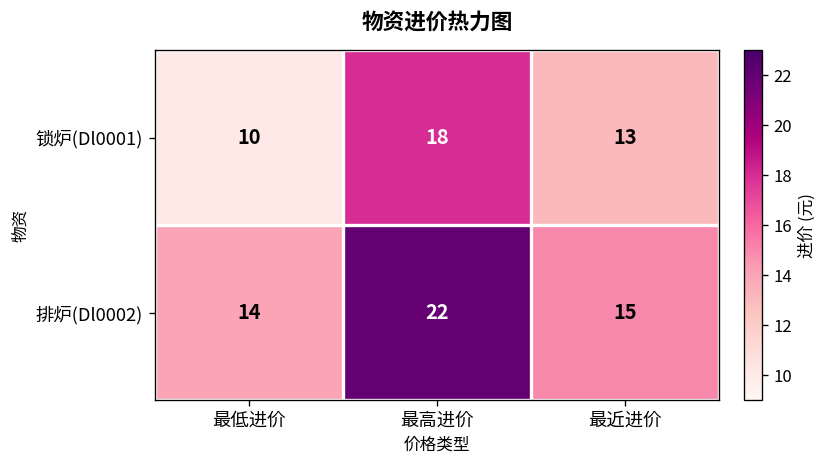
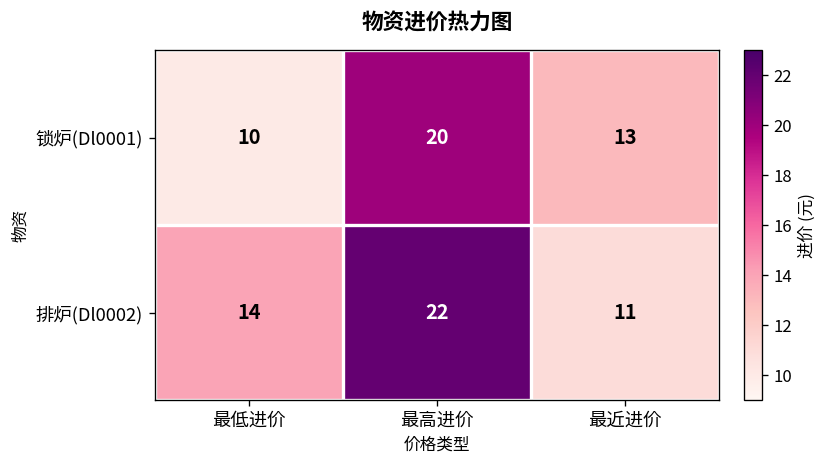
  {
    "锁炉(Dl0001)": {
      "最低进价": 10,
-     "最高进价": 18,
+     "最高进价": 20,
      "最近进价": 13
    },
    "排炉(Dl0002)": {
      "最低进价": 14,
      "最高进价": 22,
-     "最近进价": 15
+     "最近进价": 11
    }
  }
